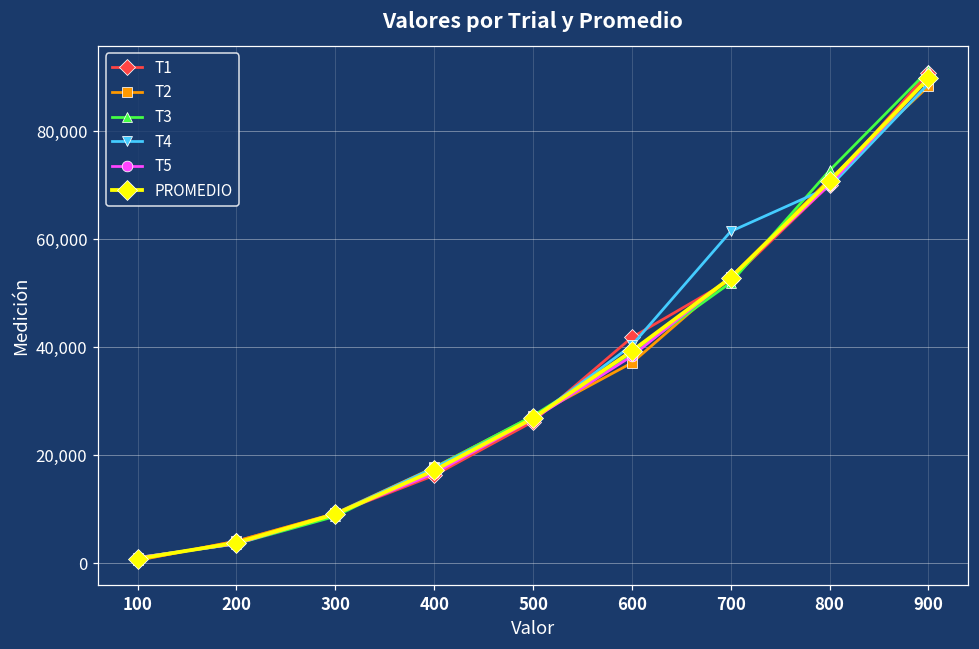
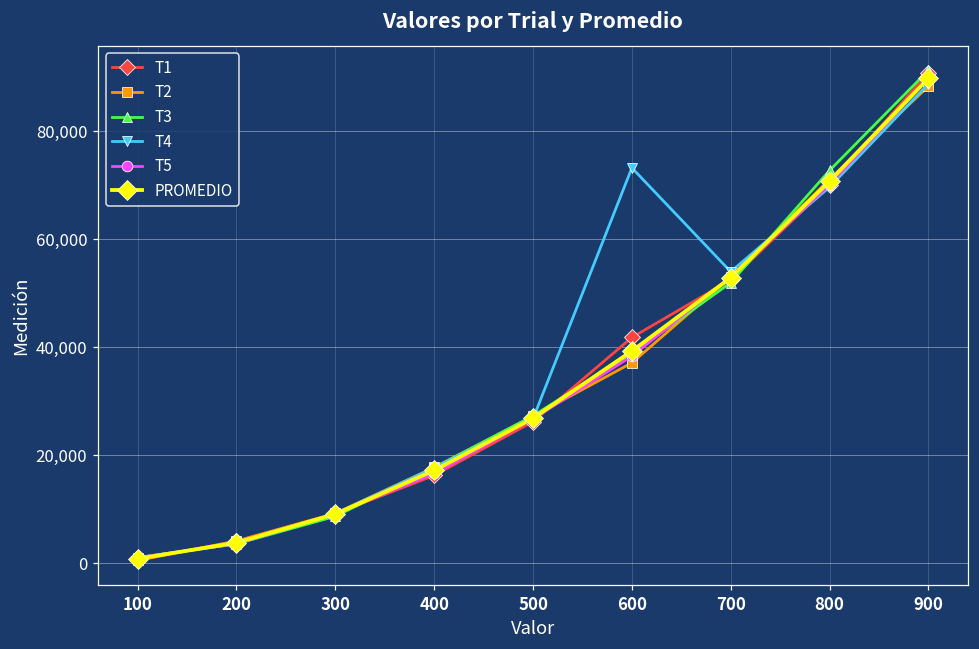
  {
    "T1": {
      "600": "42,000"
    },
    "T2": {
      "600": "37,000"
    },
    "T3": {
      "800": "73,000"
    },
    "T4": {
-     "600": "40,000",
-     "700": "61,000"
+     "600": "73,000",
+     "700": "54,000"
    }
  }
